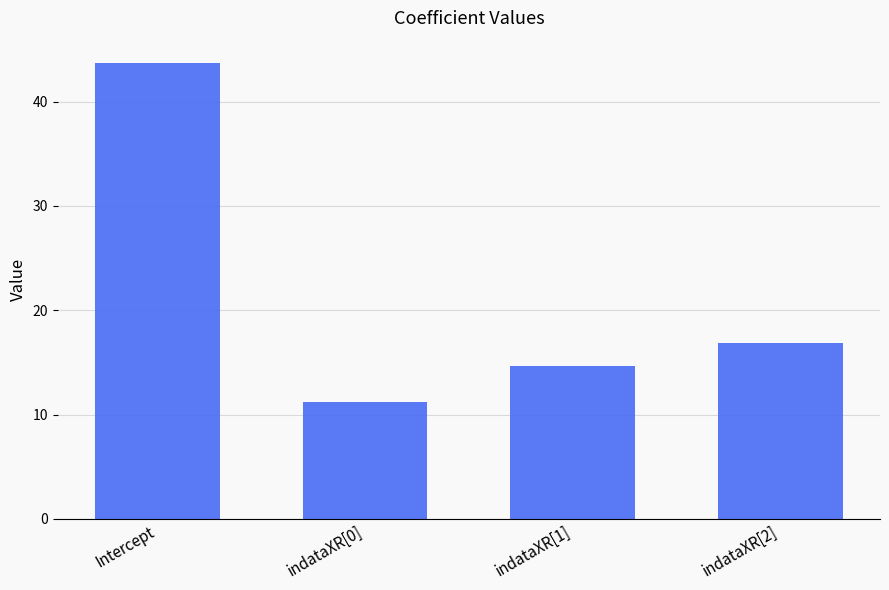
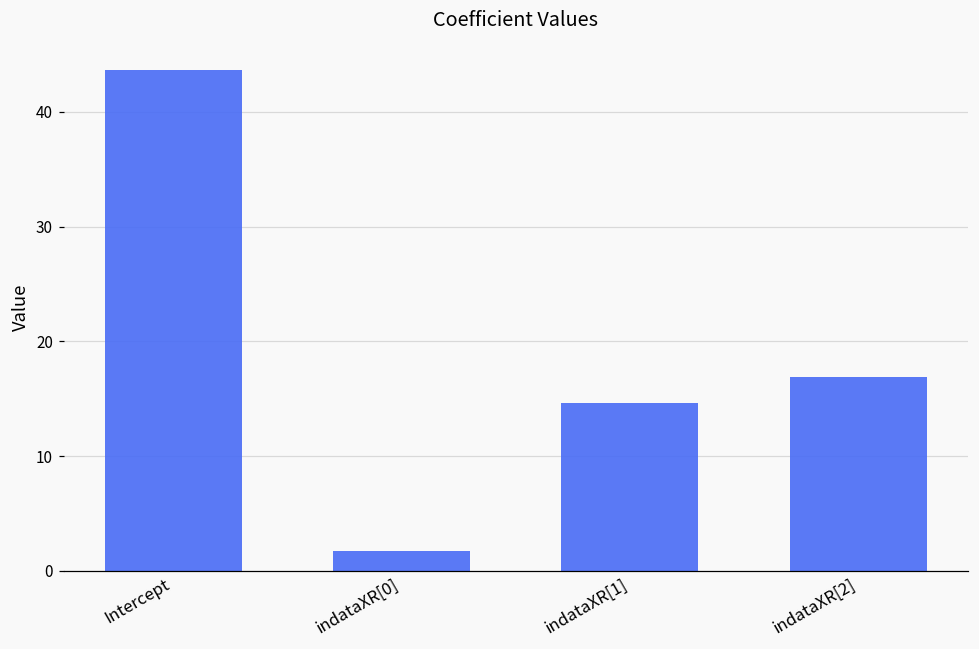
  {
    "Intercept": 43.7,
-   "indataXR[0]": 11.2,
+   "indataXR[0]": 1.8,
    "indataXR[1]": 14.6,
    "indataXR[2]": 16.9
  }
